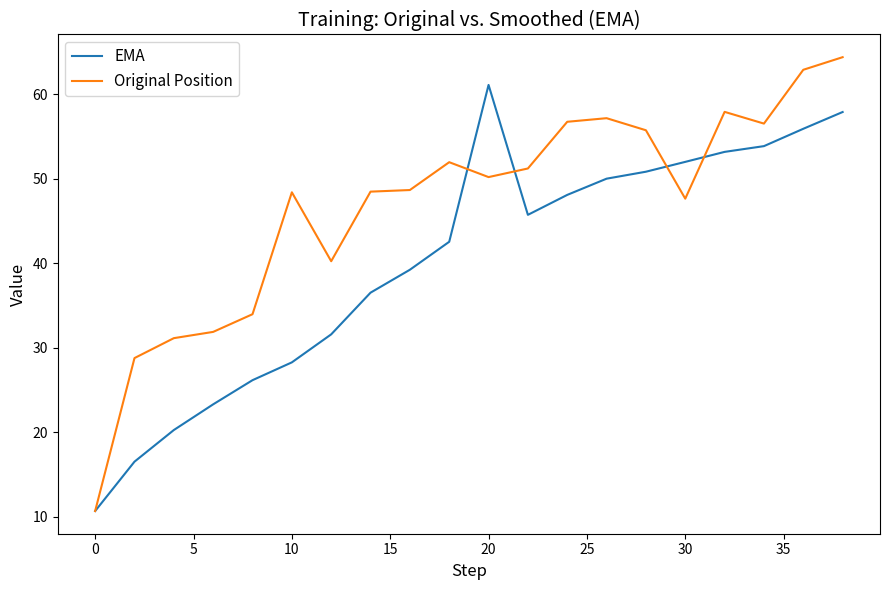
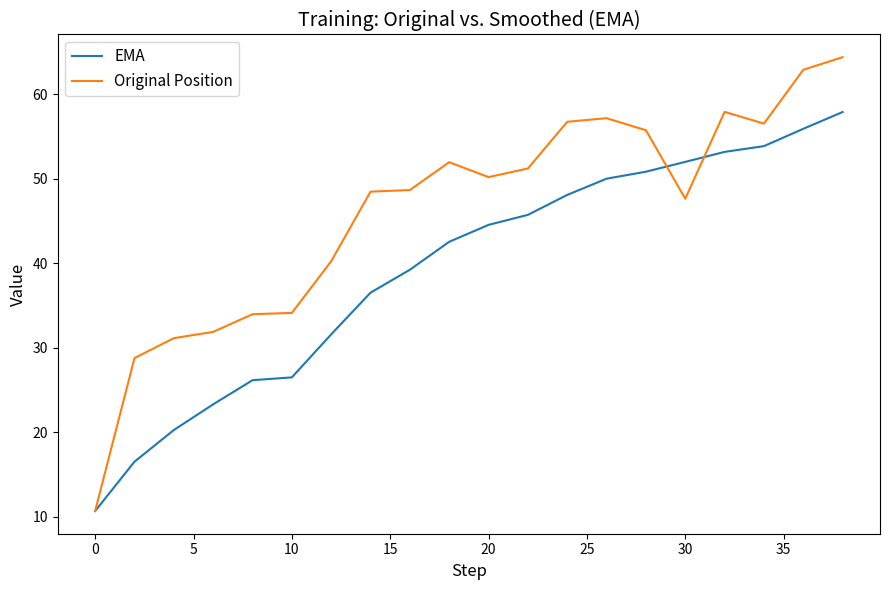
  {
    "EMA": {
-     "10": 28,
-     "20": 61,
+     "10": 26,
+     "20": 45,
      "30": 52
    },
    "Original Position": {
-     "10": 48,
+     "10": 34,
      "20": 50,
      "30": 48
    }
  }
